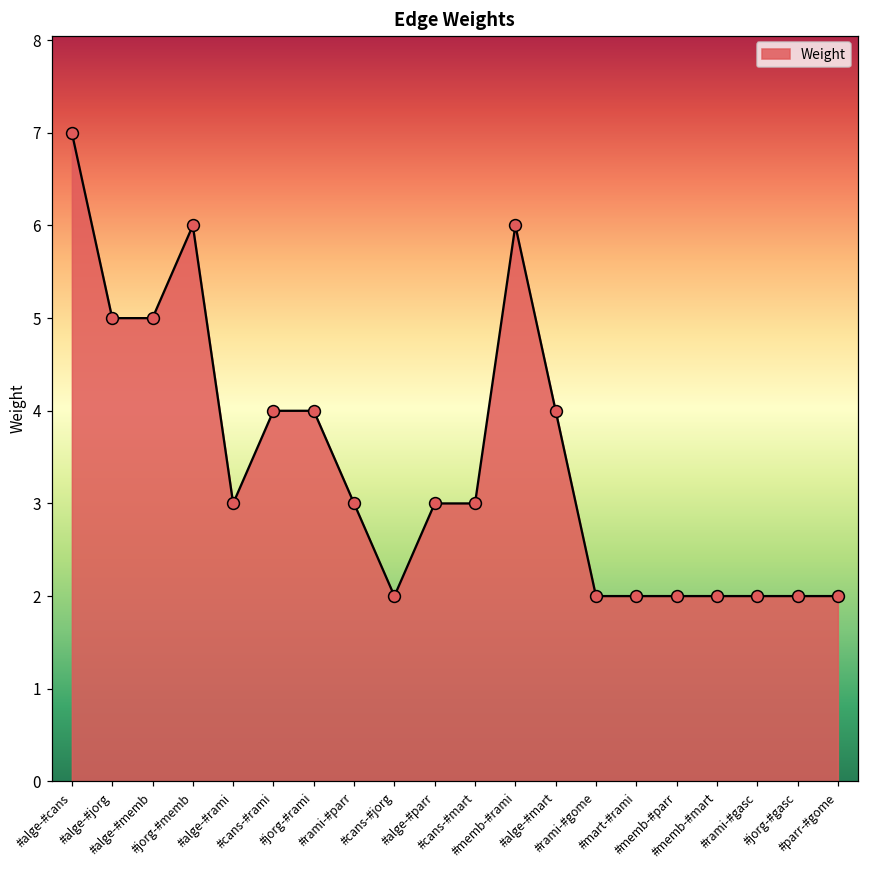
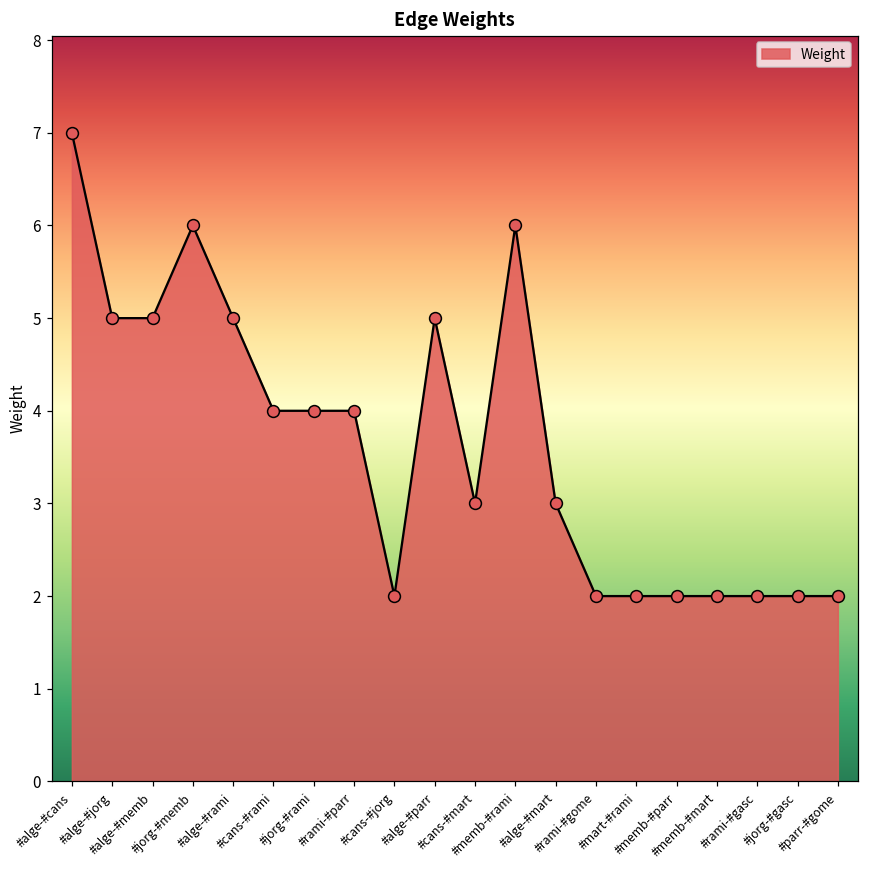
  {
    "#alge-#cans": 7,
    "#alge-#jorg": 5,
    "#alge-#memb": 5,
    "#jorg-#memb": 6,
-   "#alge-#rami": 3,
+   "#alge-#rami": 5,
    "#cans-#rami": 4,
    "#jorg-#rami": 4,
-   "#rami-#parr": 3,
+   "#rami-#parr": 4,
    "#cans-#jorg": 2,
-   "#alge-#parr": 3,
+   "#alge-#parr": 5,
    "#cans-#mart": 3,
    "#memb-#rami": 6,
-   "#alge-#mart": 4,
+   "#alge-#mart": 3,
    "#rami-#gome": 2,
    "#mart-#rami": 2,
    "#memb-#parr": 2,
    "#memb-#mart": 2,
    "#rami-#gasc": 2,
    "#jorg-#gasc": 2,
    "#parr-#gome": 2
  }
